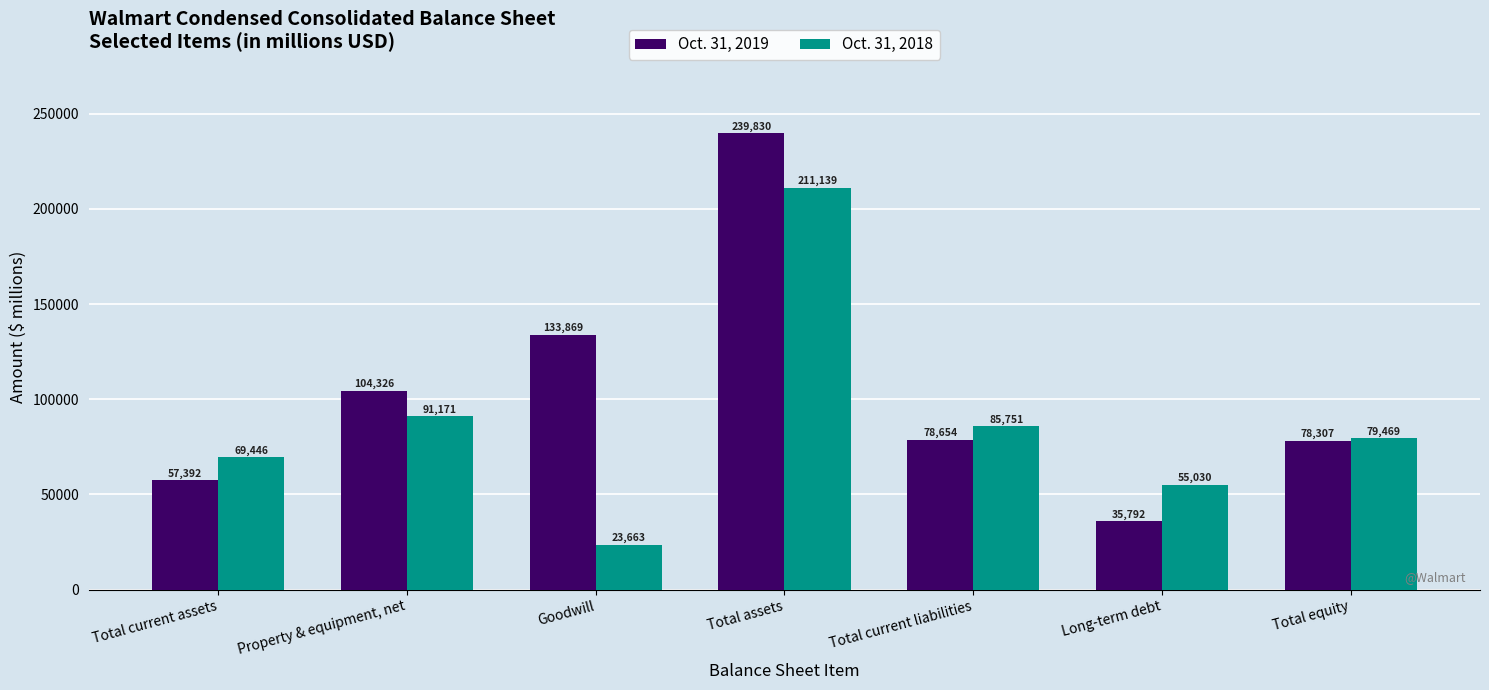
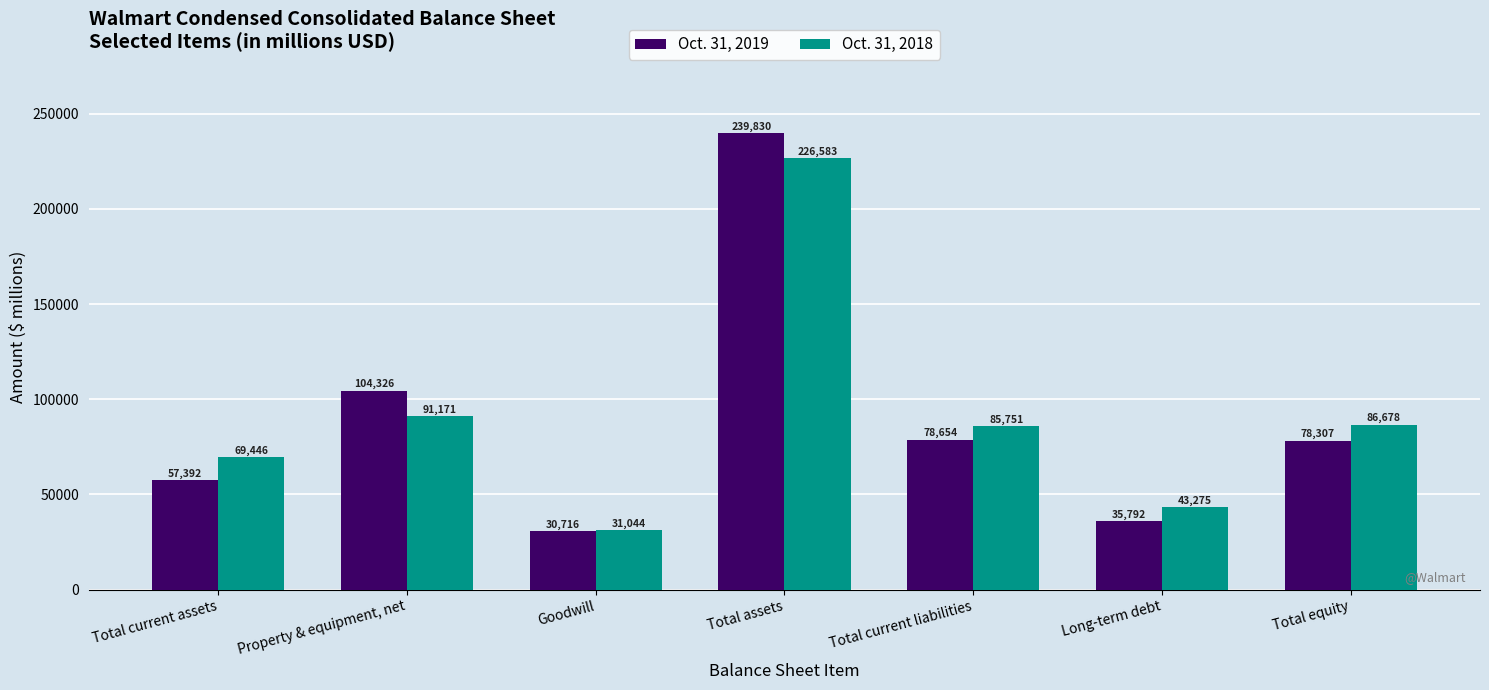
  {
    "Oct. 31, 2019": {
      "Total current assets": "57,392",
      "Property & equipment, net": "104,326",
-     "Goodwill": "133,869",
+     "Goodwill": "30,716",
      "Total assets": "239,830",
      "Total current liabilities": "78,654",
      "Long-term debt": "35,792",
      "Total equity": "78,307"
    },
    "Oct. 31, 2018": {
      "Total current assets": "69,446",
      "Property & equipment, net": "91,171",
-     "Goodwill": "23,663",
-     "Total assets": "211,139",
+     "Goodwill": "31,044",
+     "Total assets": "226,583",
      "Total current liabilities": "85,751",
-     "Long-term debt": "55,030",
-     "Total equity": "79,469"
+     "Long-term debt": "43,275",
+     "Total equity": "86,678"
    }
  }
